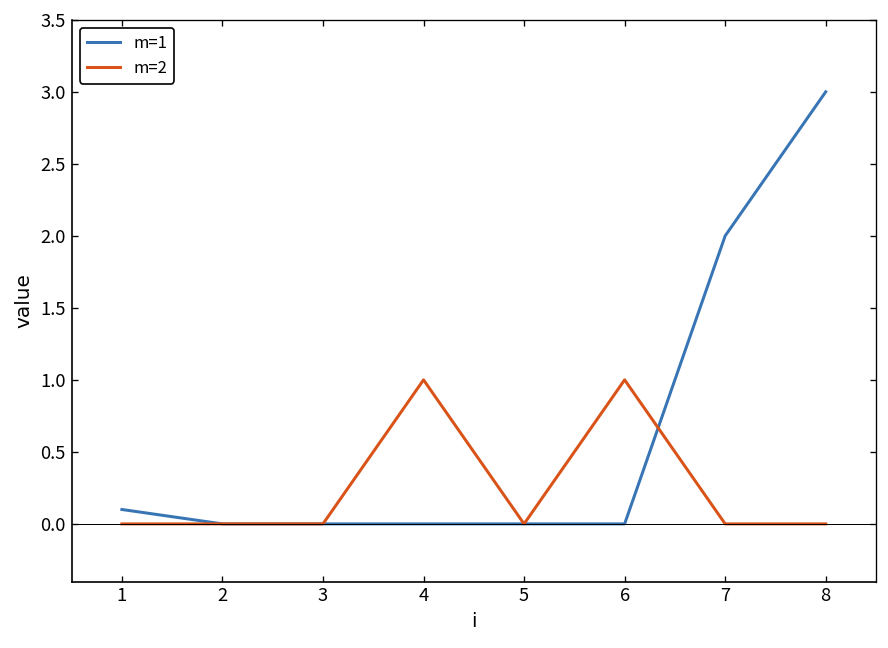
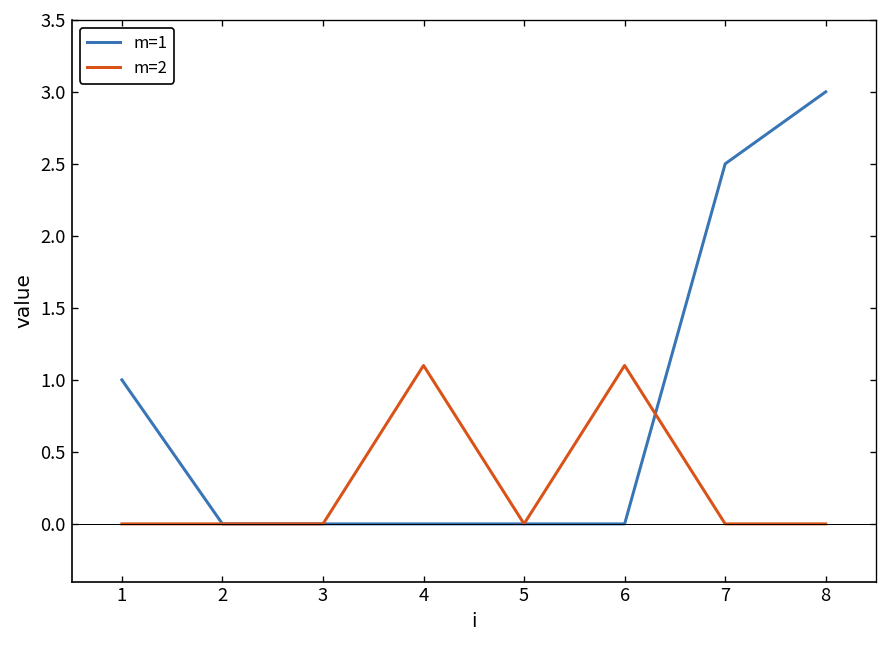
  {
    "m=1": {
-     "1": 0.1,
+     "1": 1.0,
      "4": 0.0,
      "6": 0.0,
-     "7": 2.0,
+     "7": 2.5,
      "8": 3.0
    },
    "m=2": {
      "1": 0.0,
-     "4": 1.0,
-     "6": 1.0,
+     "4": 1.1,
+     "6": 1.1,
      "7": 0.0,
      "8": 0.0
    }
  }
